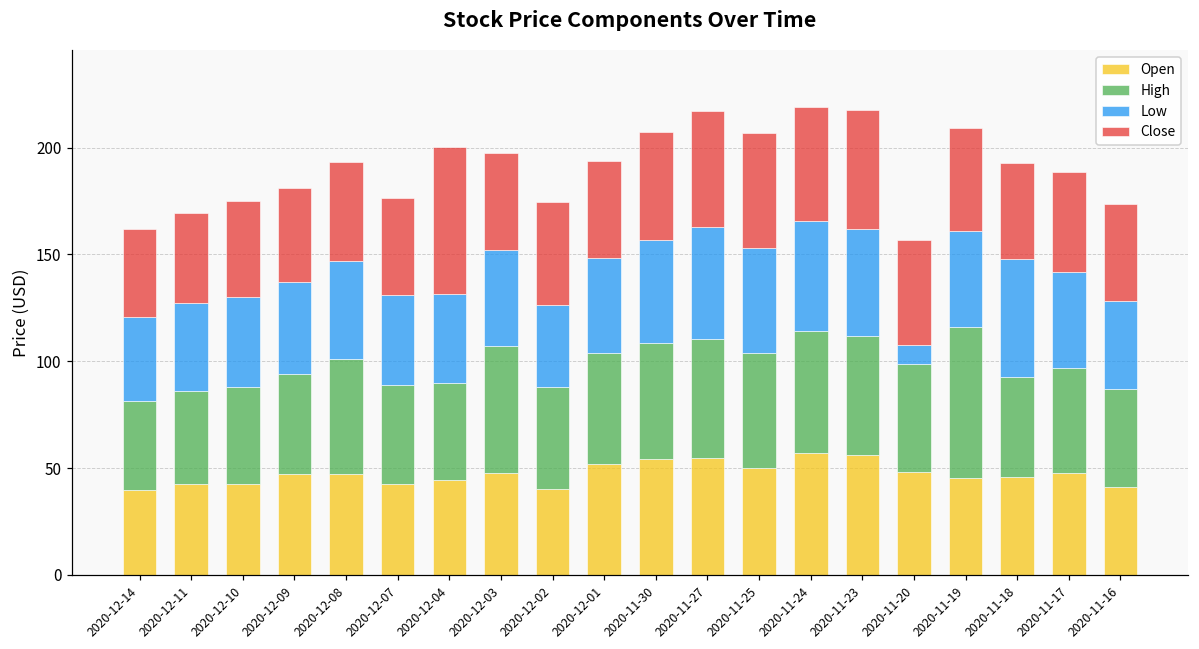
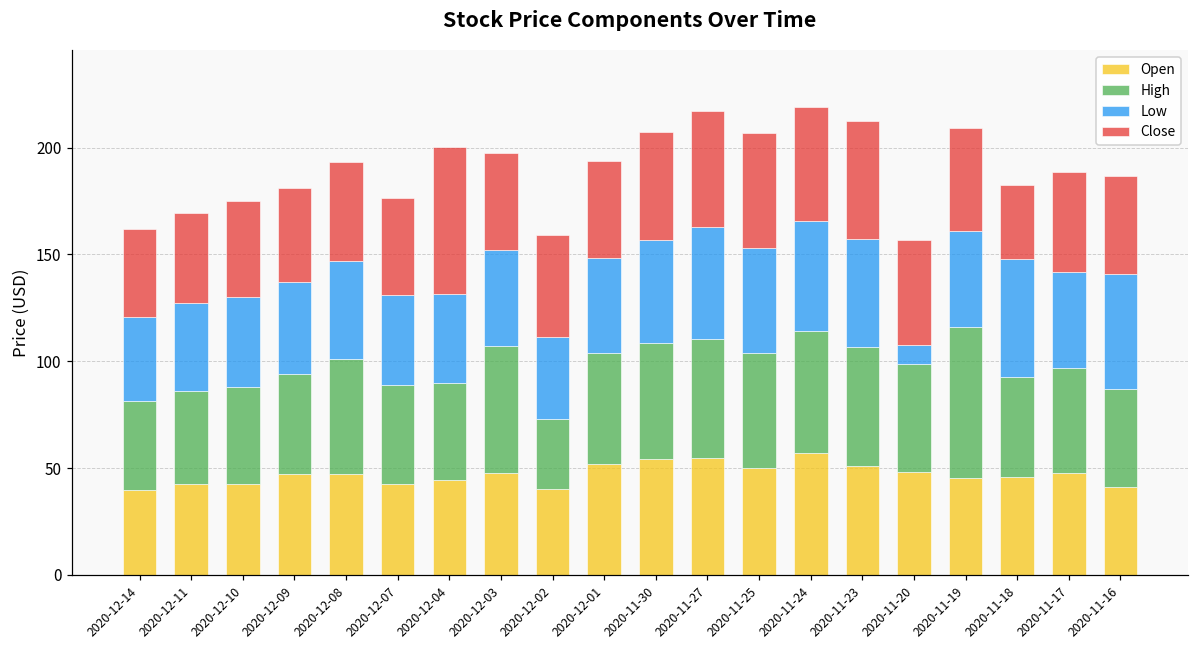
  {
    "Open": {
      "2020-12-14": 40,
      "2020-12-11": 42,
      "2020-12-10": 42,
      "2020-12-09": 47,
      "2020-12-08": 47,
      "2020-12-07": 43,
      "2020-12-04": 45,
      "2020-12-03": 48,
      "2020-12-02": 40,
      "2020-12-01": 52,
      "2020-11-30": 54,
      "2020-11-27": 55,
      "2020-11-25": 50,
      "2020-11-24": 57,
-     "2020-11-23": 56,
+     "2020-11-23": 51,
      "2020-11-20": 48,
      "2020-11-19": 45,
      "2020-11-18": 46,
      "2020-11-17": 48,
      "2020-11-16": 41
    },
    "High": {
      "2020-12-14": 41,
      "2020-12-11": 44,
      "2020-12-10": 46,
      "2020-12-09": 47,
      "2020-12-08": 54,
      "2020-12-07": 46,
      "2020-12-04": 45,
      "2020-12-03": 59,
-     "2020-12-02": 48,
+     "2020-12-02": 33,
      "2020-12-01": 52,
      "2020-11-30": 54,
      "2020-11-27": 56,
      "2020-11-25": 54,
      "2020-11-24": 57,
      "2020-11-23": 56,
      "2020-11-20": 51,
      "2020-11-19": 71,
      "2020-11-18": 47,
      "2020-11-17": 49,
      "2020-11-16": 46
    },
    "Low": {
      "2020-12-14": 40,
      "2020-12-11": 41,
      "2020-12-10": 42,
      "2020-12-09": 43,
      "2020-12-08": 46,
      "2020-12-07": 42,
      "2020-12-04": 42,
      "2020-12-03": 45,
      "2020-12-02": 38,
      "2020-12-01": 44,
      "2020-11-30": 48,
      "2020-11-27": 53,
      "2020-11-25": 49,
      "2020-11-24": 52,
      "2020-11-23": 50,
      "2020-11-20": 9,
      "2020-11-19": 45,
      "2020-11-18": 55,
      "2020-11-17": 45,
-     "2020-11-16": 41
+     "2020-11-16": 54
    },
    "Close": {
      "2020-12-14": 41,
      "2020-12-11": 42,
      "2020-12-10": 45,
      "2020-12-09": 44,
      "2020-12-08": 47,
      "2020-12-07": 45,
      "2020-12-04": 69,
      "2020-12-03": 45,
      "2020-12-02": 48,
      "2020-12-01": 45,
      "2020-11-30": 51,
      "2020-11-27": 54,
      "2020-11-25": 54,
      "2020-11-24": 54,
      "2020-11-23": 55,
      "2020-11-20": 49,
      "2020-11-19": 48,
-     "2020-11-18": 45,
+     "2020-11-18": 35,
      "2020-11-17": 47,
      "2020-11-16": 46
    }
  }
